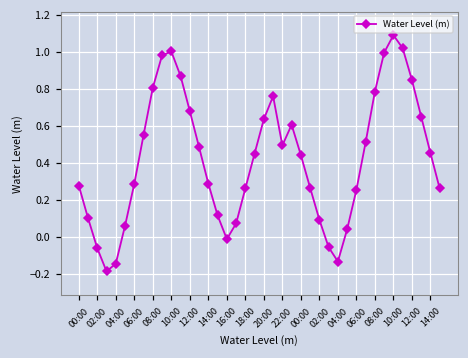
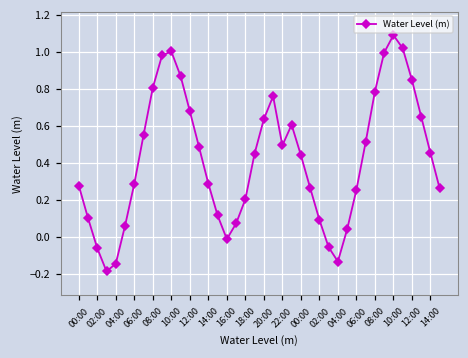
  {
    "16:00": -0.01,
-   "18:00": 0.26,
+   "18:00": 0.20,
    "20:00": 0.64,
    "22:00": 0.49
  }
